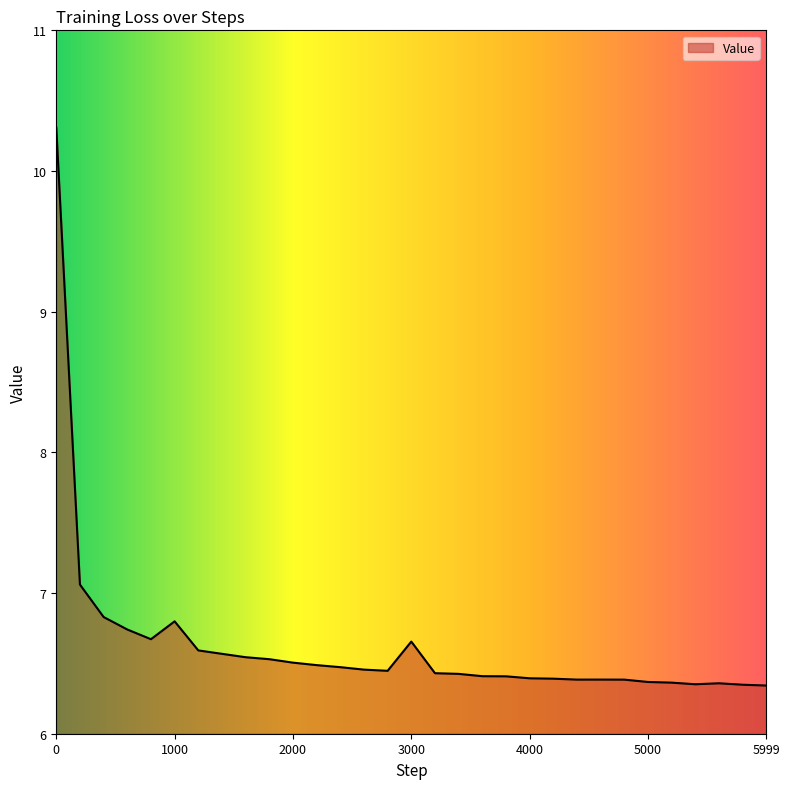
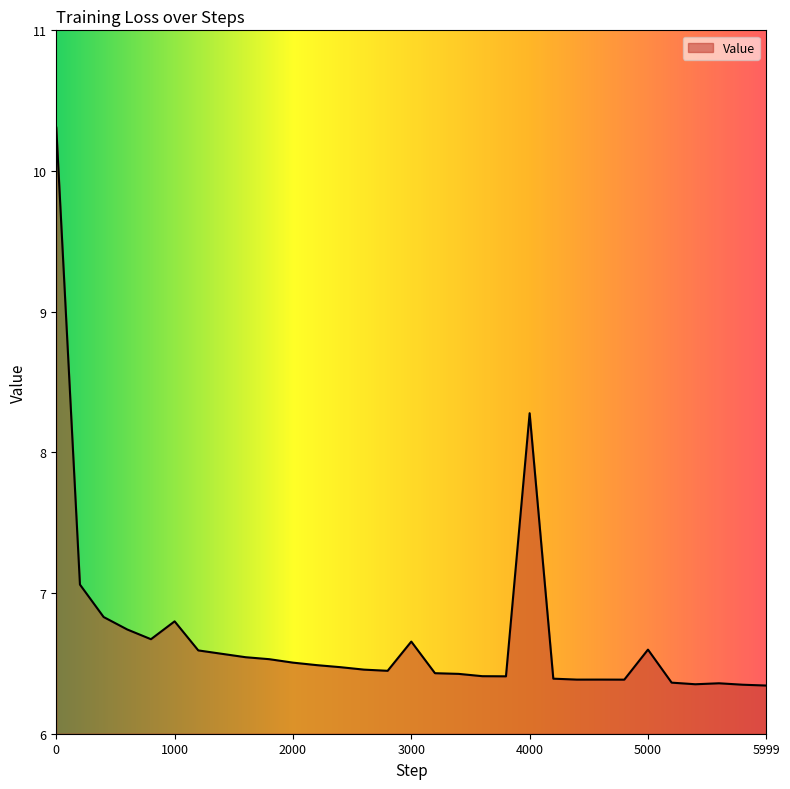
  {
    "0": 10.31,
    "1000": 6.80,
    "2000": 6.51,
    "3000": 6.66,
-   "4000": 6.39,
-   "5000": 6.37,
+   "4000": 8.28,
+   "5000": 6.60,
    "5999": 6.34
  }
